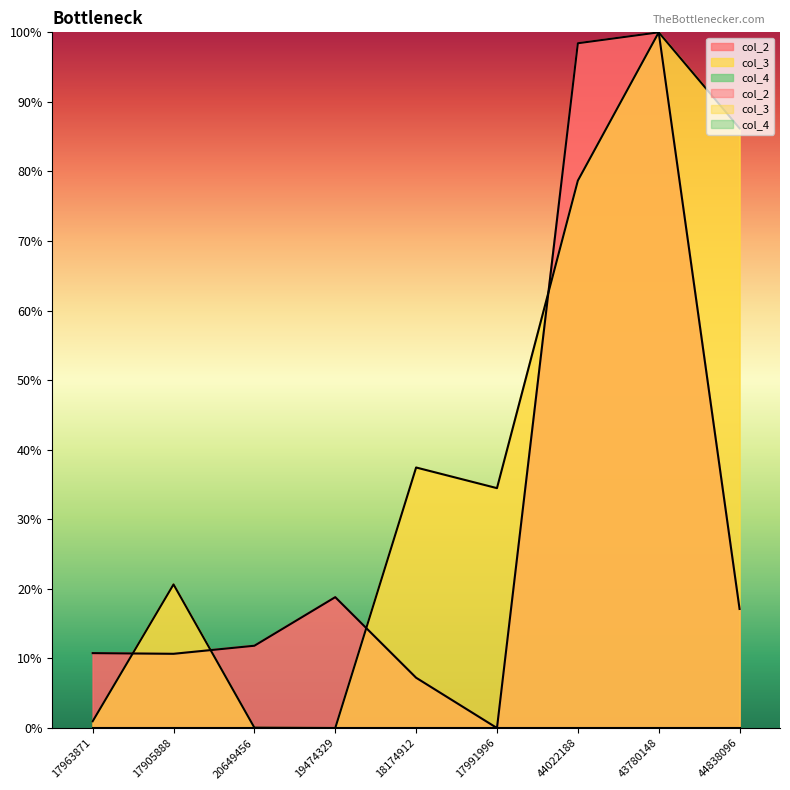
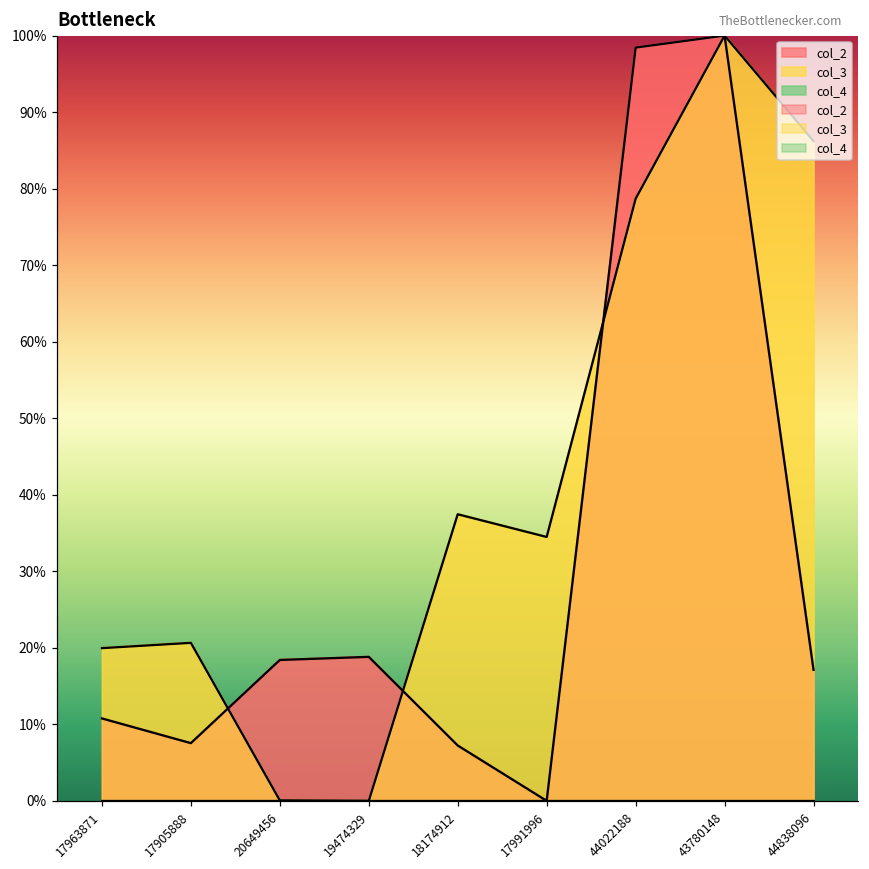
  {
    "col_2": {
      "17963871": "11%",
-     "17905888": "11%",
-     "20649456": "12%",
+     "17905888": "8%",
+     "20649456": "18%",
      "19474329": "19%",
      "18174912": "7%",
      "44022188": "98%",
      "44838096": "17%"
    },
    "col_3": {
-     "17963871": "1%",
+     "17963871": "20%",
      "17905888": "21%",
      "18174912": "37%",
      "17991996": "34%",
      "44022188": "79%"
    },
    "col_4": {
      "17963871": "0%",
      "17905888": "0%",
      "18174912": "0%",
      "44022188": "0%",
      "43780148": "0%",
      "44838096": "0%"
    }
  }
